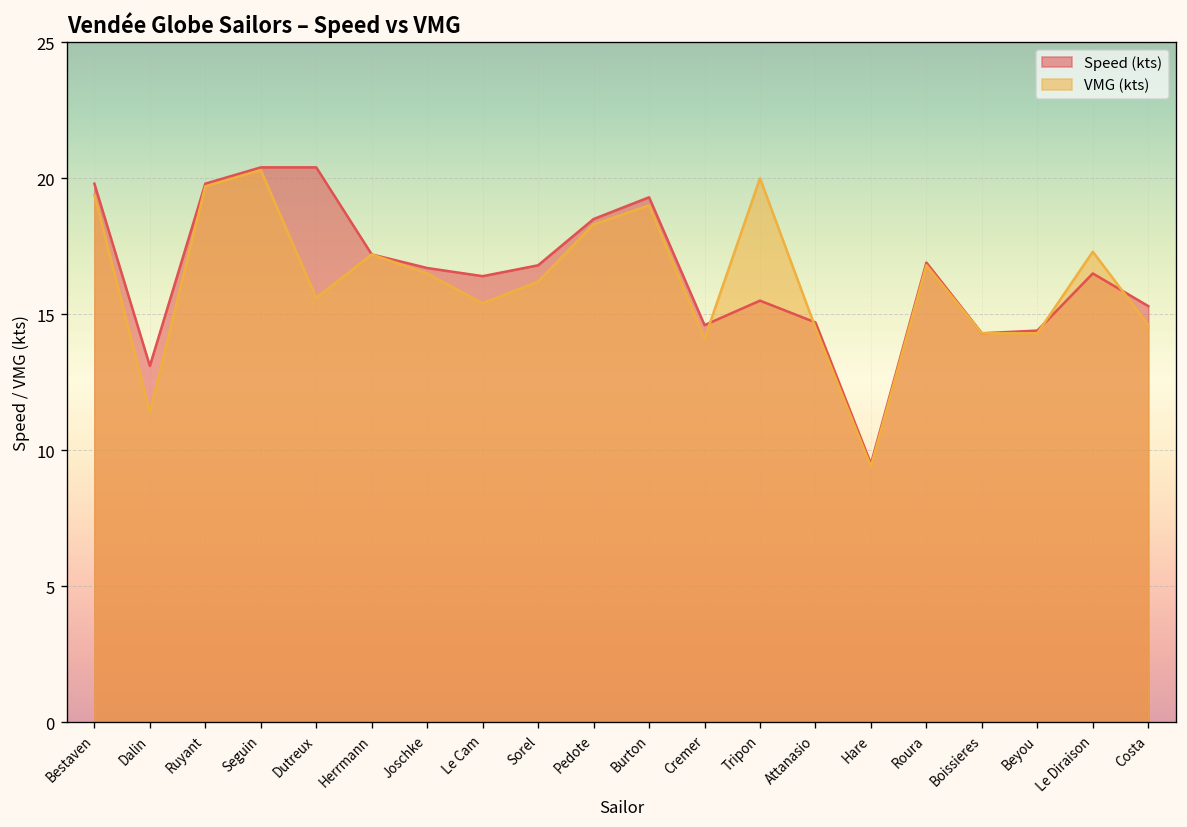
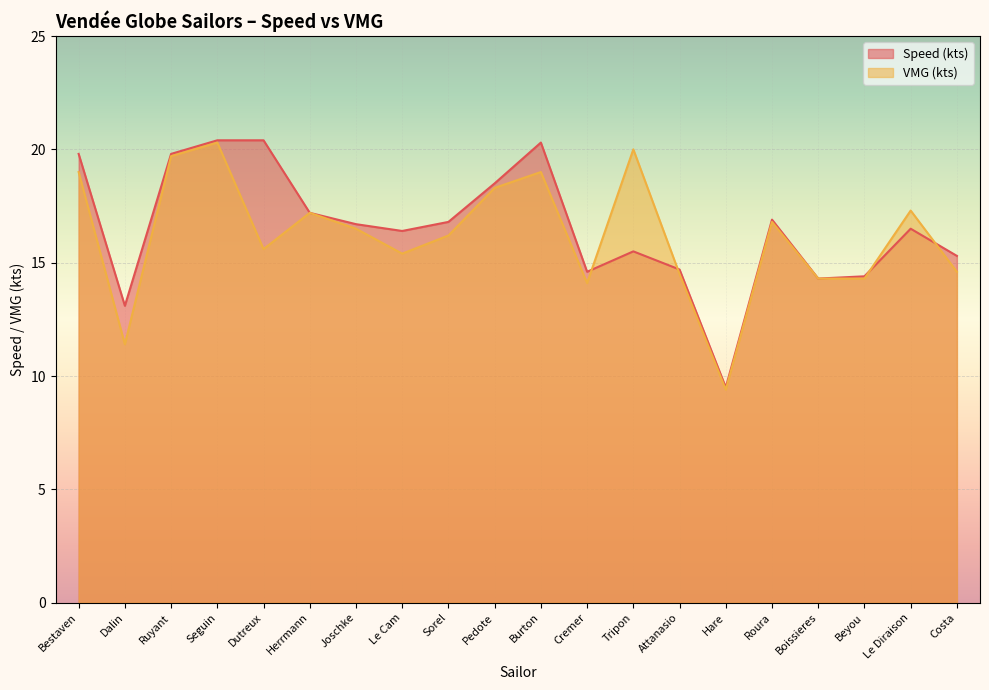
  {
    "Speed (kts)": {
      "Bestaven": 19.8,
      "Dalin": 13.1,
      "Dutreux": 20.4,
      "Joschke": 16.7,
      "Le Cam": 16.4,
      "Sorel": 16.8,
      "Pedote": 18.5,
-     "Burton": 19.3,
+     "Burton": 20.3,
      "Cremer": 14.6,
      "Tripon": 15.5,
      "Attanasio": 14.7,
      "Le Diraison": 16.5,
      "Costa": 15.3
    },
    "VMG (kts)": {
-     "Bestaven": 19.4,
+     "Bestaven": 19.0,
      "Dalin": 11.4,
      "Dutreux": 15.6,
      "Joschke": 16.5,
      "Le Cam": 15.4,
      "Sorel": 16.2,
      "Pedote": 18.3,
      "Burton": 19.0,
      "Cremer": 14.1,
      "Tripon": 20.0,
      "Attanasio": 14.5,
      "Le Diraison": 17.3,
      "Costa": 14.6
    }
  }
